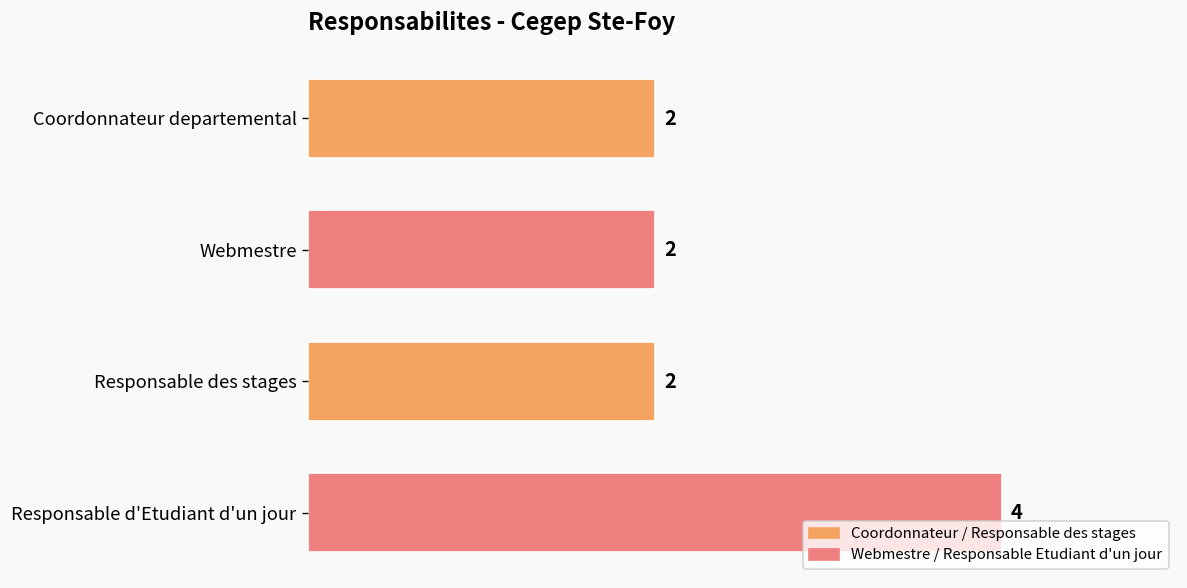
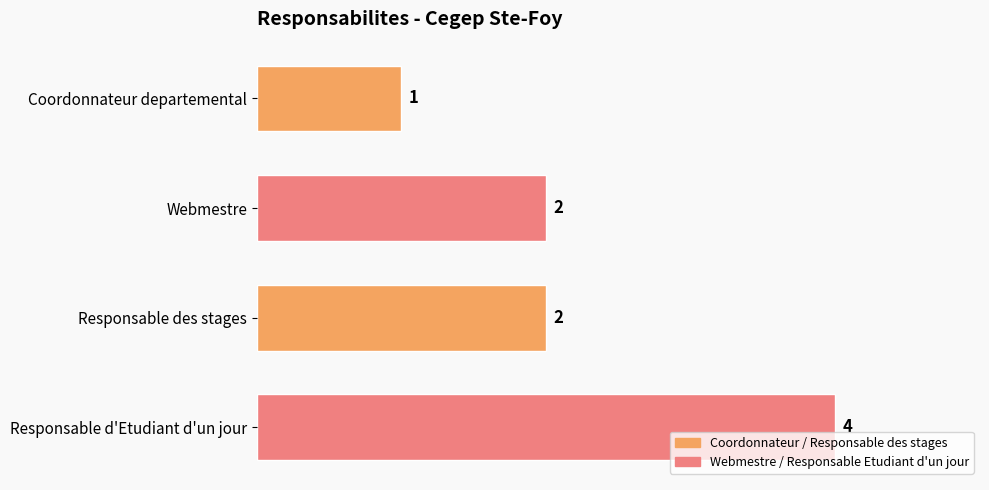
  {
-   "Coordonnateur departemental": 2,
+   "Coordonnateur departemental": 1,
    "Webmestre": 2,
    "Responsable des stages": 2
  }
